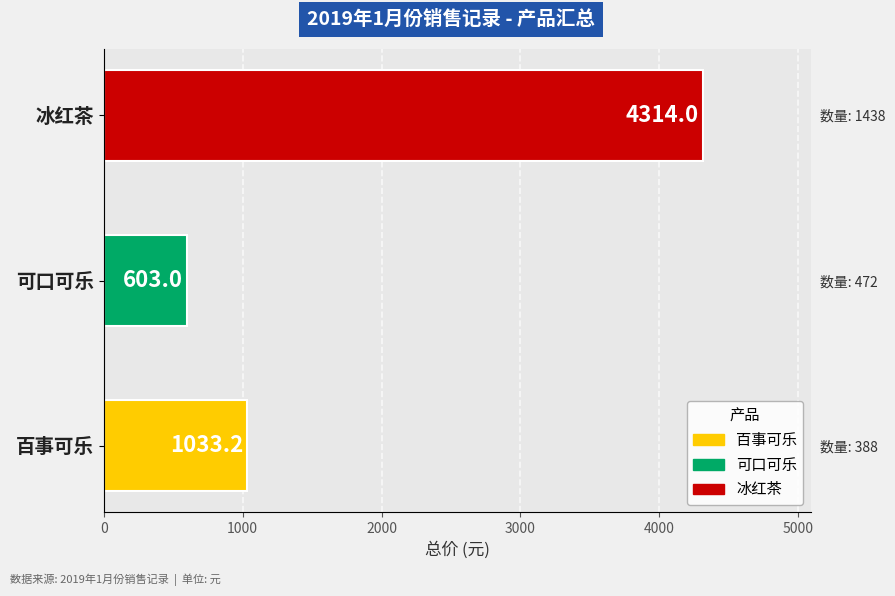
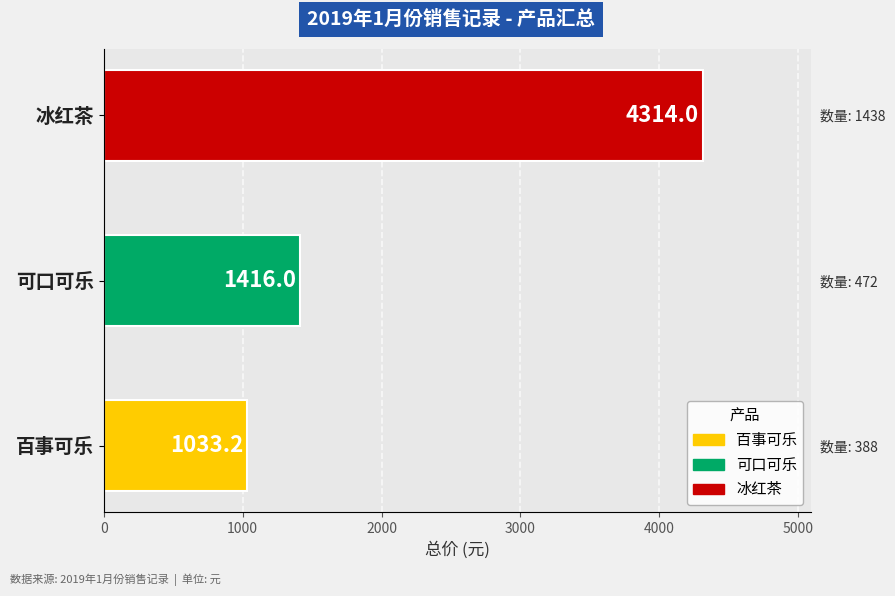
  {
    "冰红茶": 4314.0,
-   "可口可乐": 603.0,
+   "可口可乐": 1416.0,
    "百事可乐": 1033.2
  }
